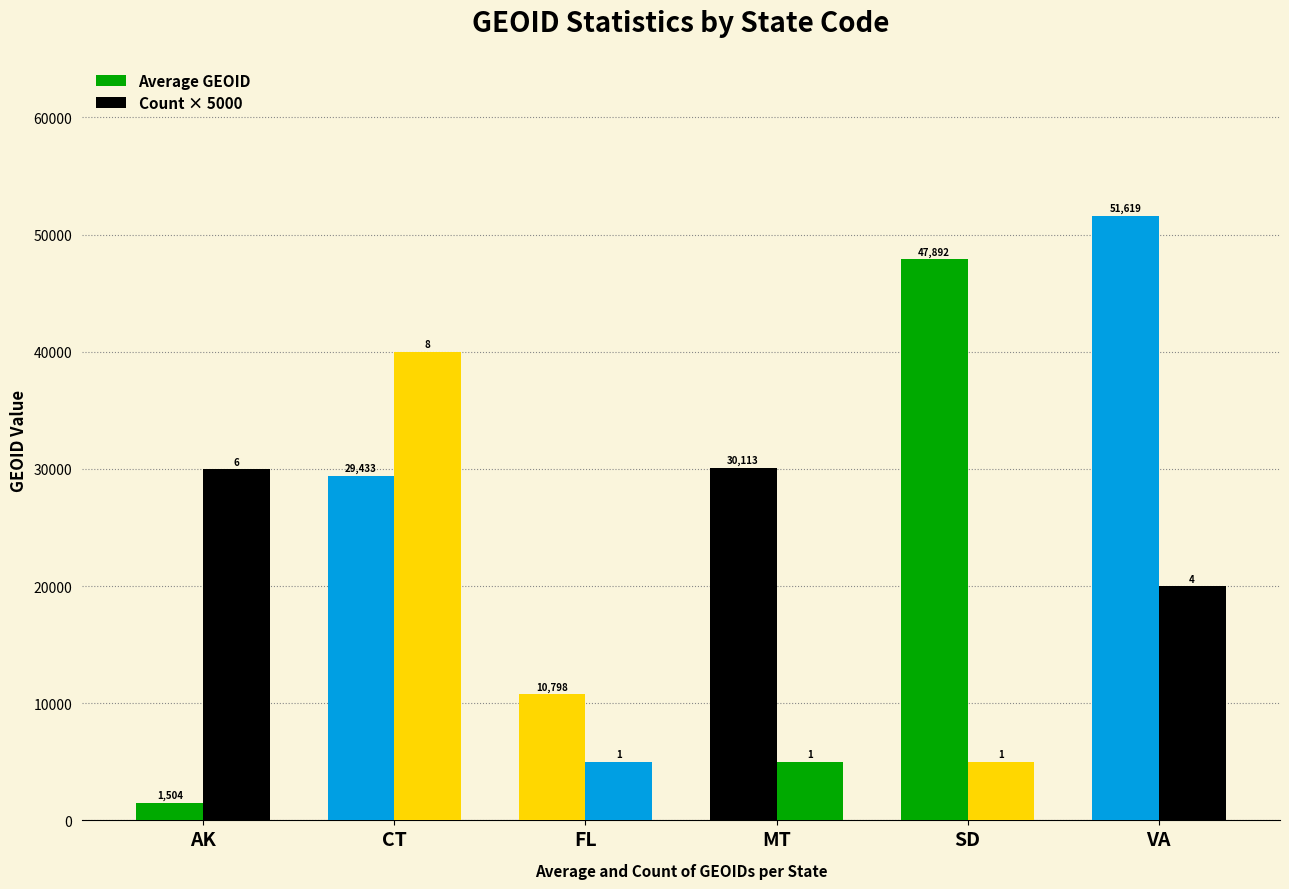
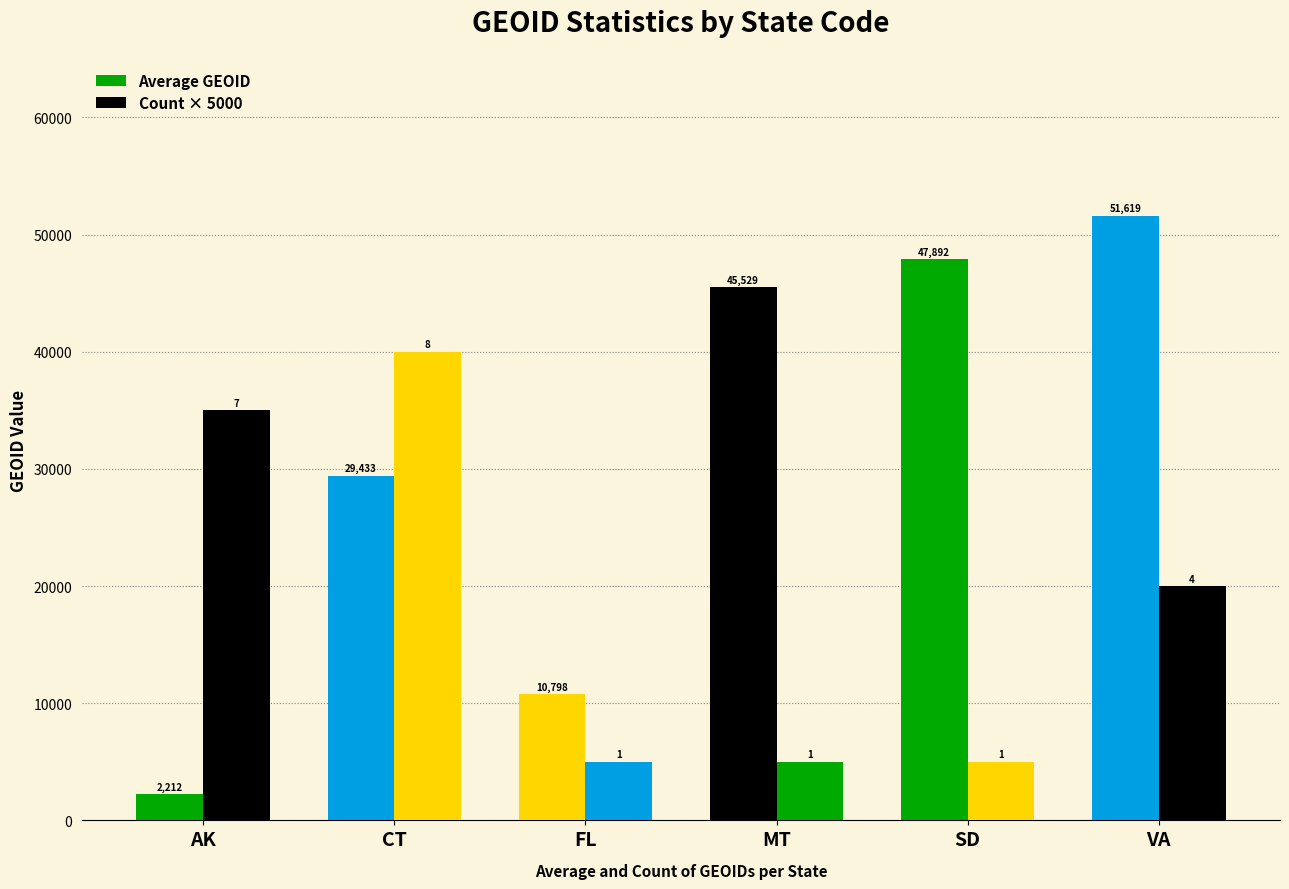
  {
    "Average GEOID": {
-     "AK": "1,504",
+     "AK": "2,212",
      "CT": "29,433",
      "FL": "10,798",
-     "MT": "30,113",
+     "MT": "45,529",
      "SD": "47,892",
      "VA": "51,619"
    },
    "Count × 5000": {
-     "AK": "6"
+     "AK": "7"
    }
  }
